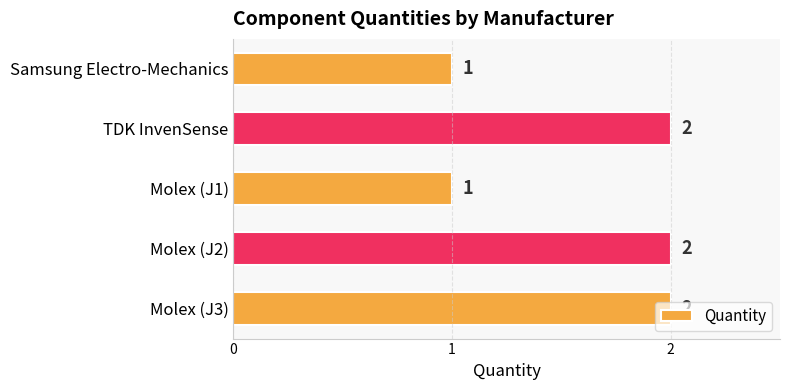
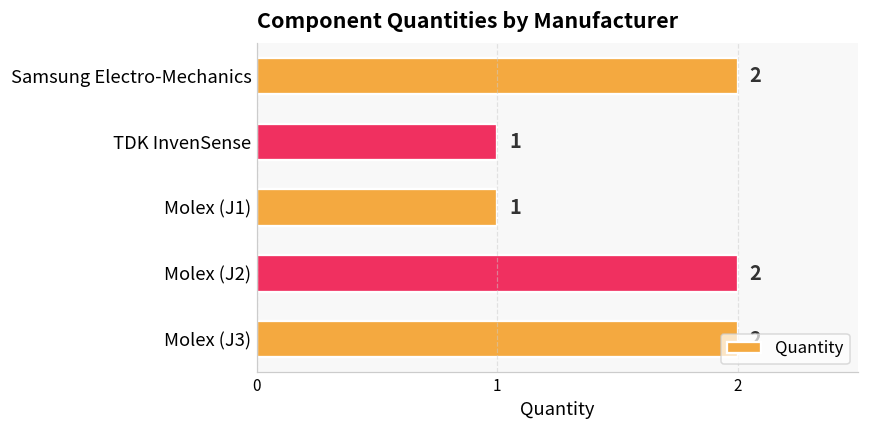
  {
-   "Samsung Electro-Mechanics": 1,
-   "TDK InvenSense": 2,
+   "Samsung Electro-Mechanics": 2,
+   "TDK InvenSense": 1,
    "Molex (J1)": 1,
    "Molex (J2)": 2
  }
